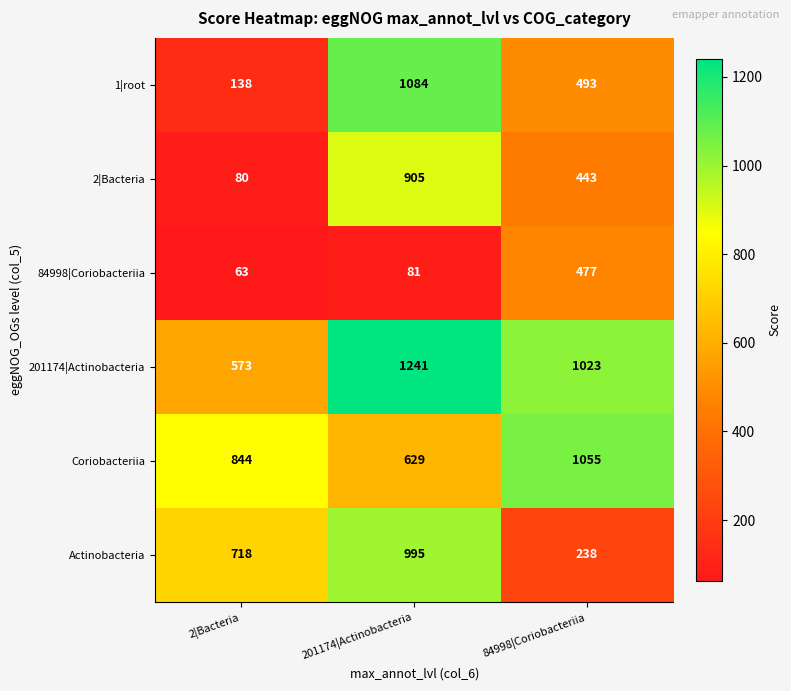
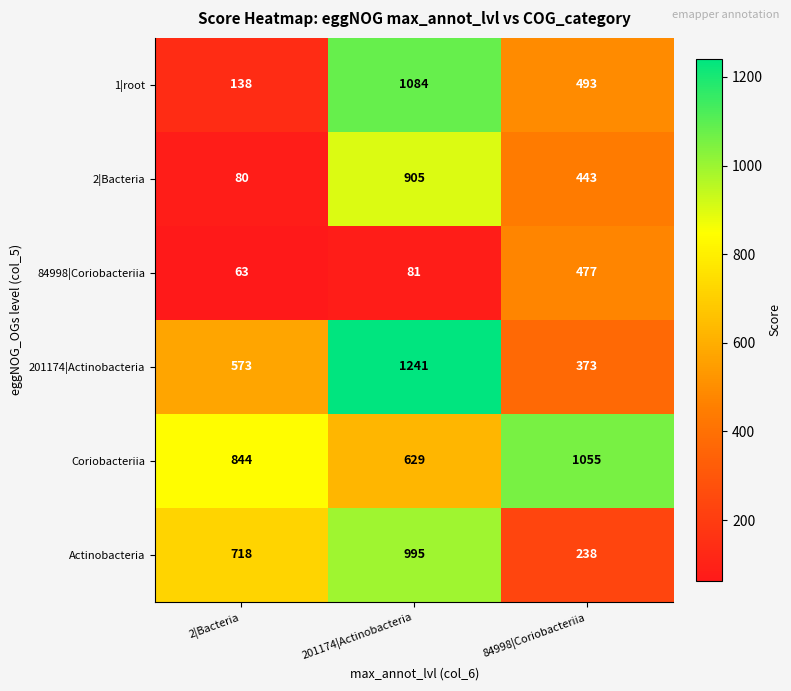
  {
    "1|root": {
      "2|Bacteria": 138,
      "201174|Actinobacteria": 1084,
      "84998|Coriobacteriia": 493
    },
    "2|Bacteria": {
      "2|Bacteria": 80,
      "201174|Actinobacteria": 905,
      "84998|Coriobacteriia": 443
    },
    "84998|Coriobacteriia": {
      "2|Bacteria": 63,
      "201174|Actinobacteria": 81,
      "84998|Coriobacteriia": 477
    },
    "201174|Actinobacteria": {
      "2|Bacteria": 573,
      "201174|Actinobacteria": 1241,
-     "84998|Coriobacteriia": 1023
+     "84998|Coriobacteriia": 373
    },
    "Coriobacteriia": {
      "2|Bacteria": 844,
      "201174|Actinobacteria": 629,
      "84998|Coriobacteriia": 1055
    },
    "Actinobacteria": {
      "2|Bacteria": 718,
      "201174|Actinobacteria": 995,
      "84998|Coriobacteriia": 238
    }
  }
